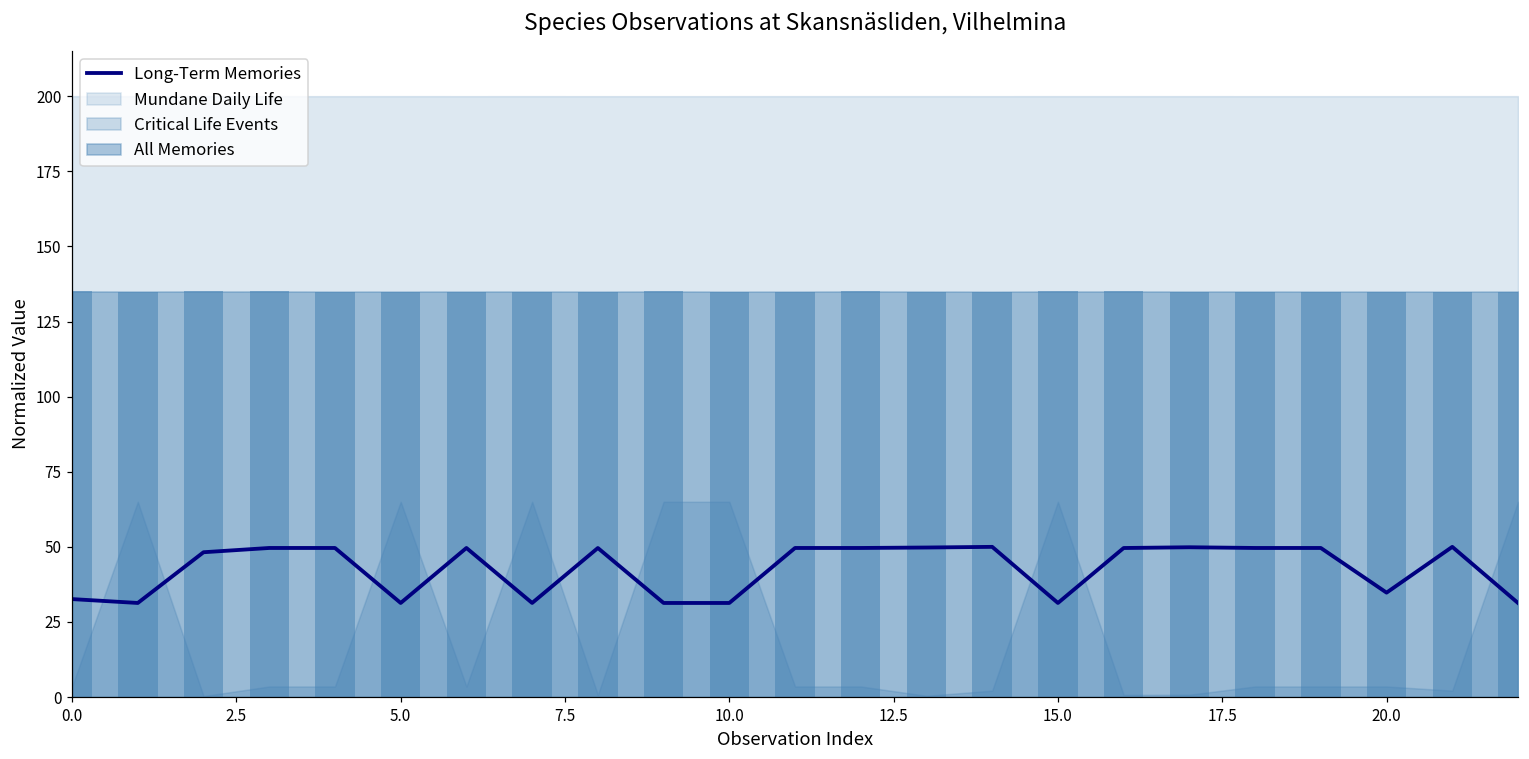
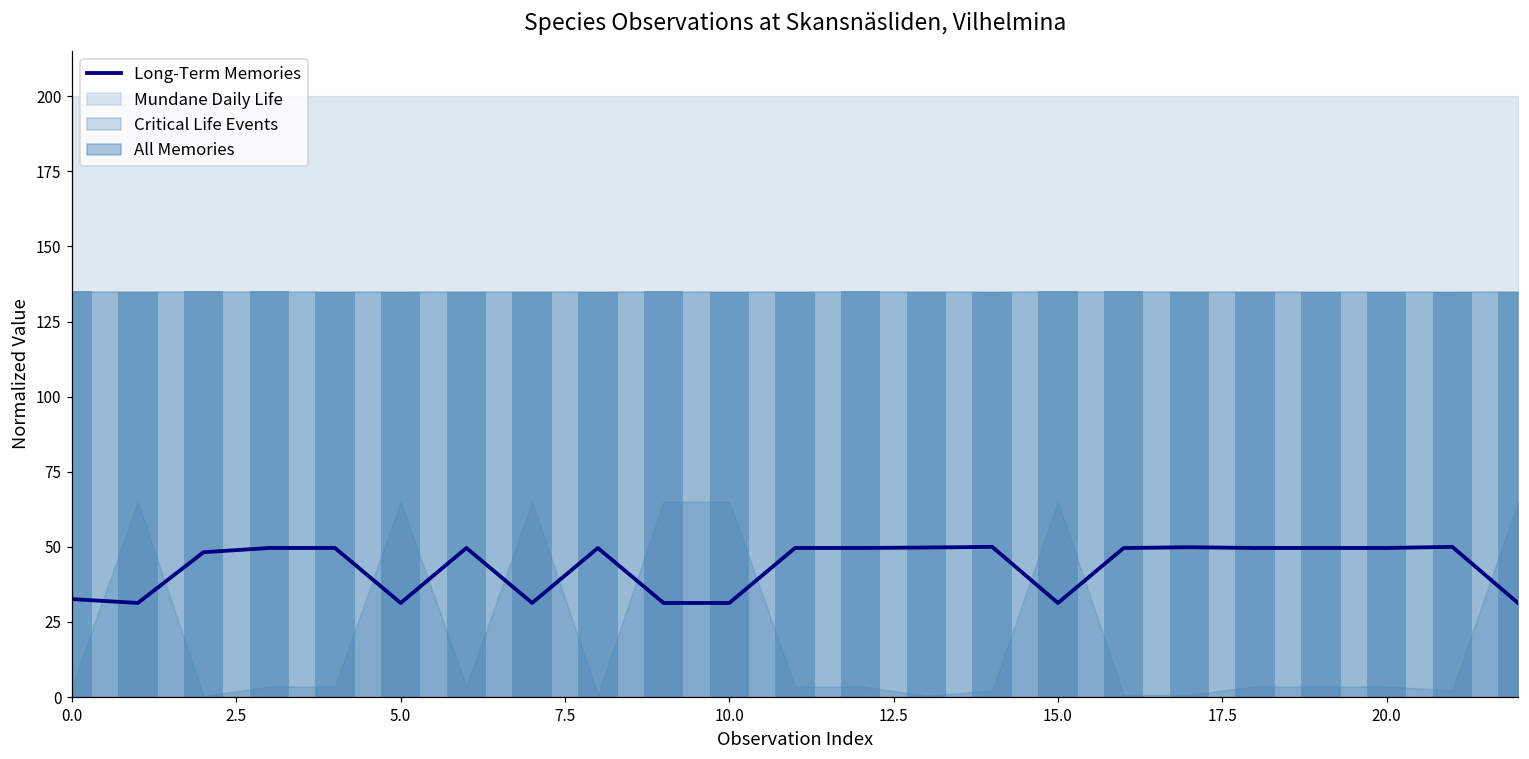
  {
    "Long-Term Memories": {
      "0.0": 33,
      "5.0": 31,
      "10.0": 31,
      "15.0": 31,
-     "20.0": 35
+     "20.0": 50
    }
  }
